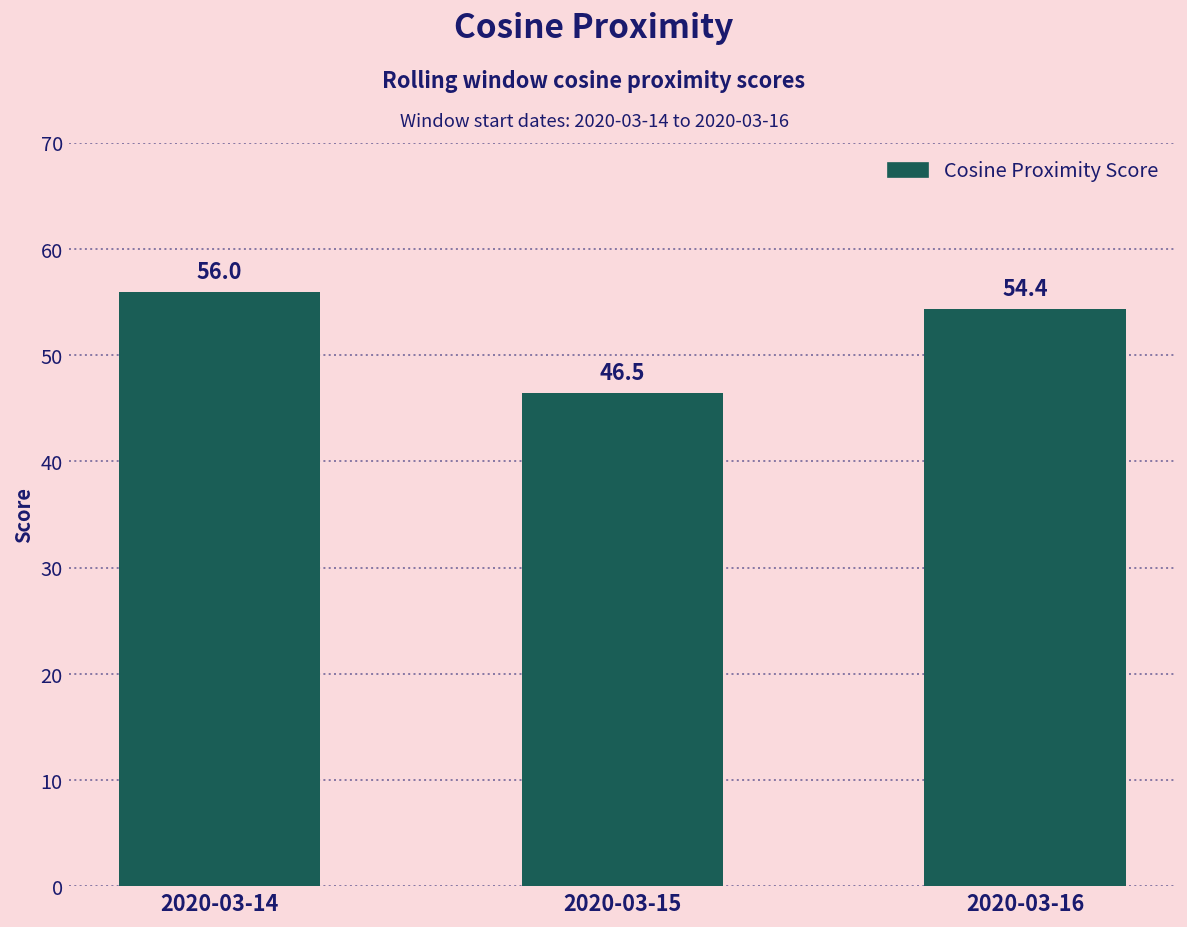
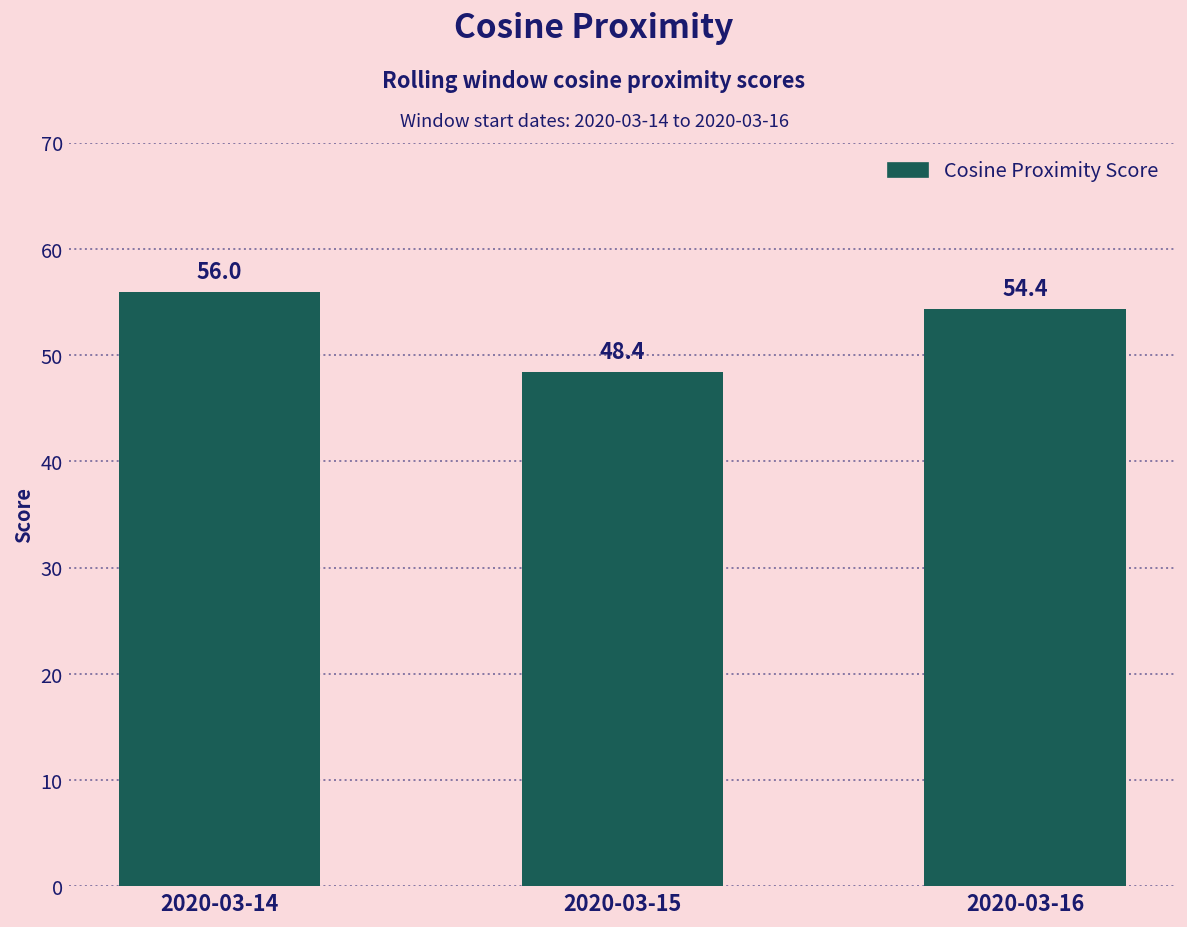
  {
    "2020-03-14": 56.0,
-   "2020-03-15": 46.5,
+   "2020-03-15": 48.4,
    "2020-03-16": 54.4
  }
